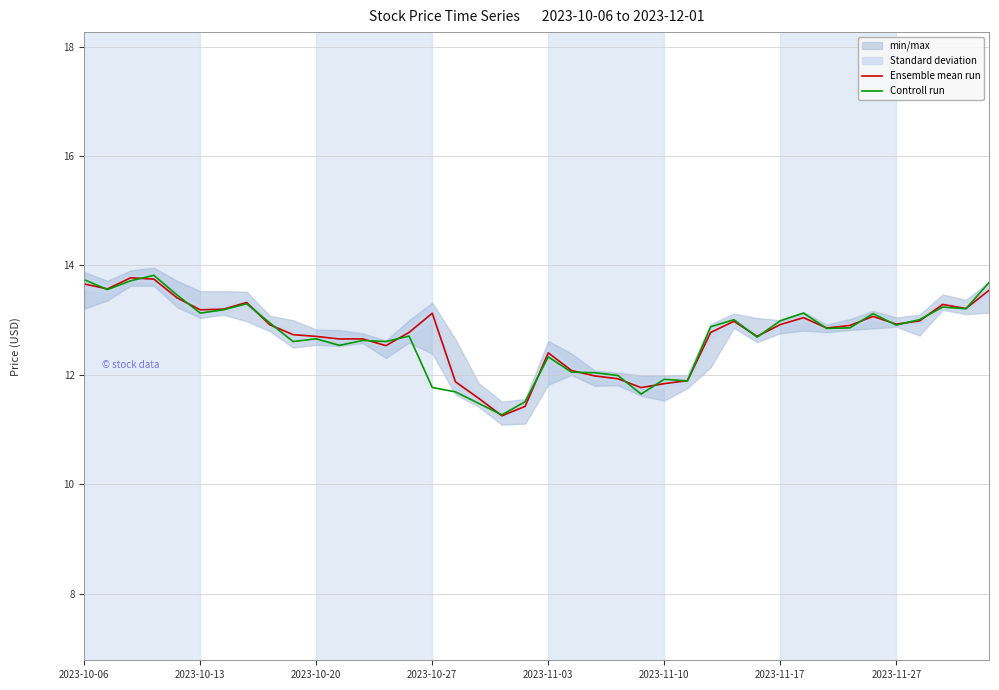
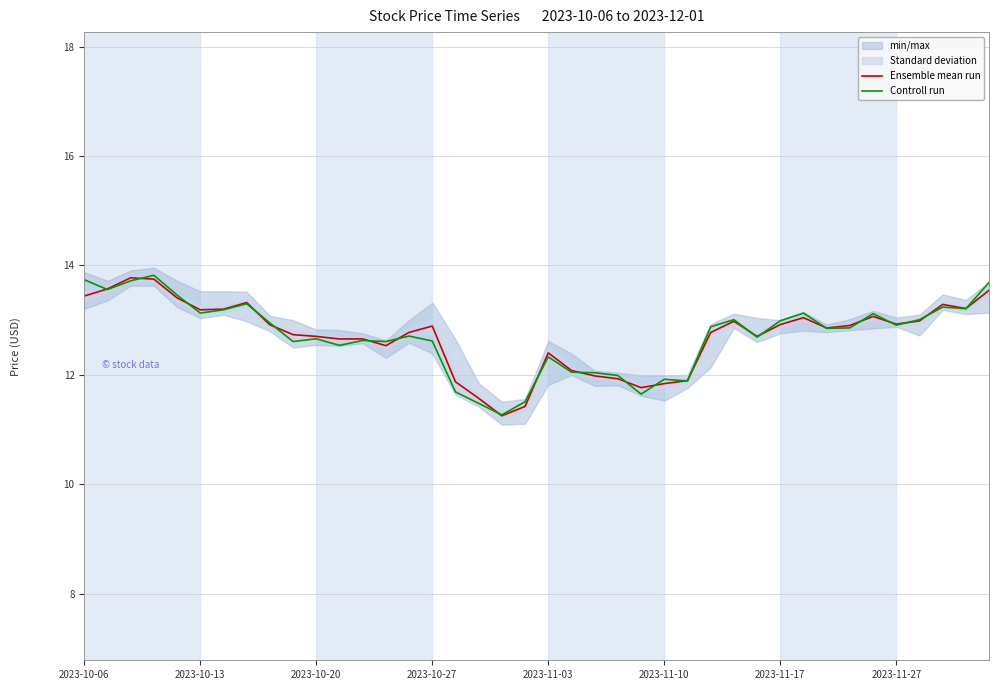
  {
    "Ensemble mean run": {
-     "2023-10-06": 13.7,
+     "2023-10-06": 13.4,
      "2023-10-13": 13.2,
-     "2023-10-27": 13.1,
+     "2023-10-27": 12.9,
      "2023-11-03": 12.4,
      "2023-11-10": 11.8
    },
    "Controll run": {
      "2023-10-13": 13.1,
-     "2023-10-27": 11.8,
+     "2023-10-27": 12.6,
      "2023-11-03": 12.3
    }
  }
